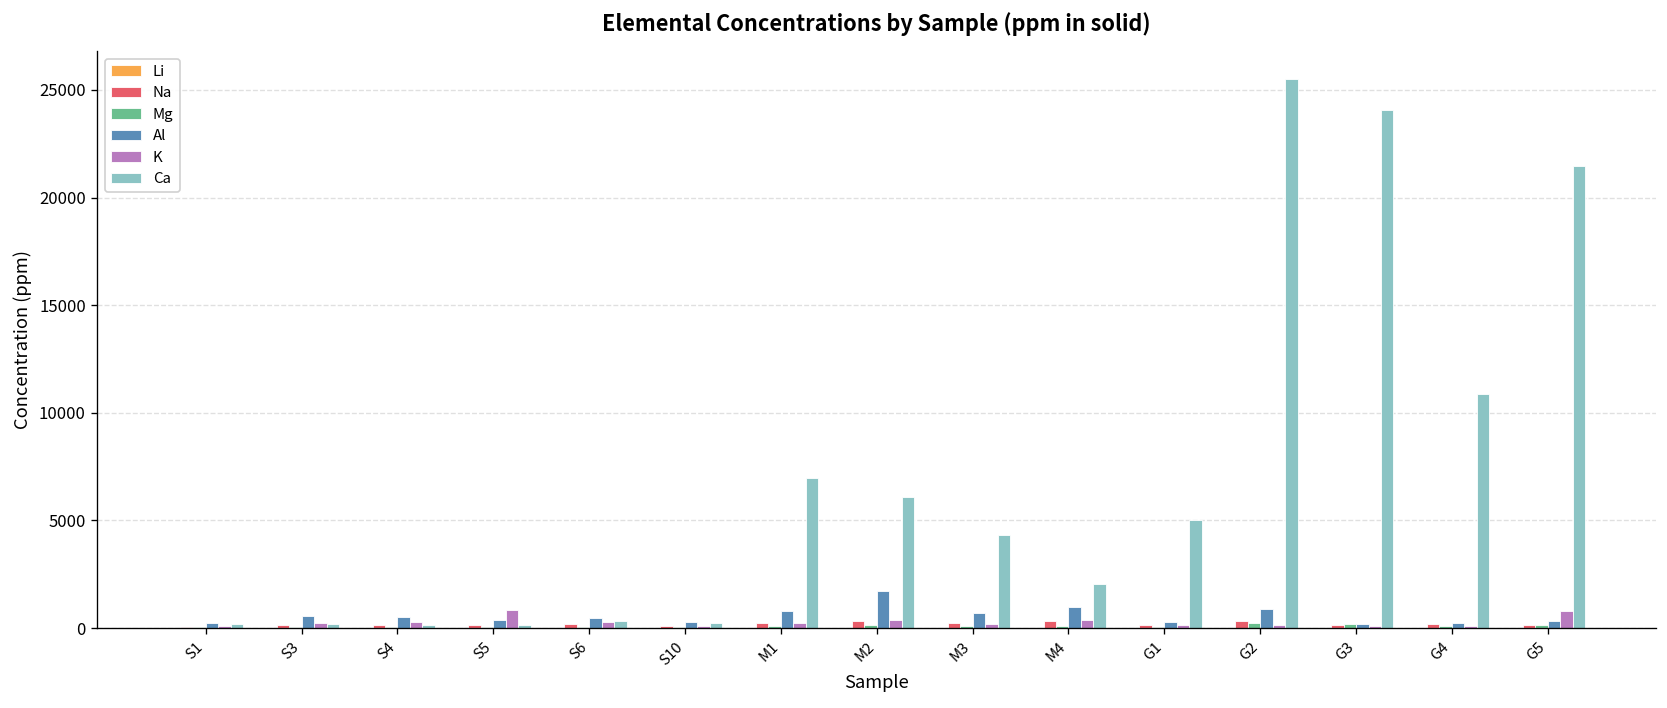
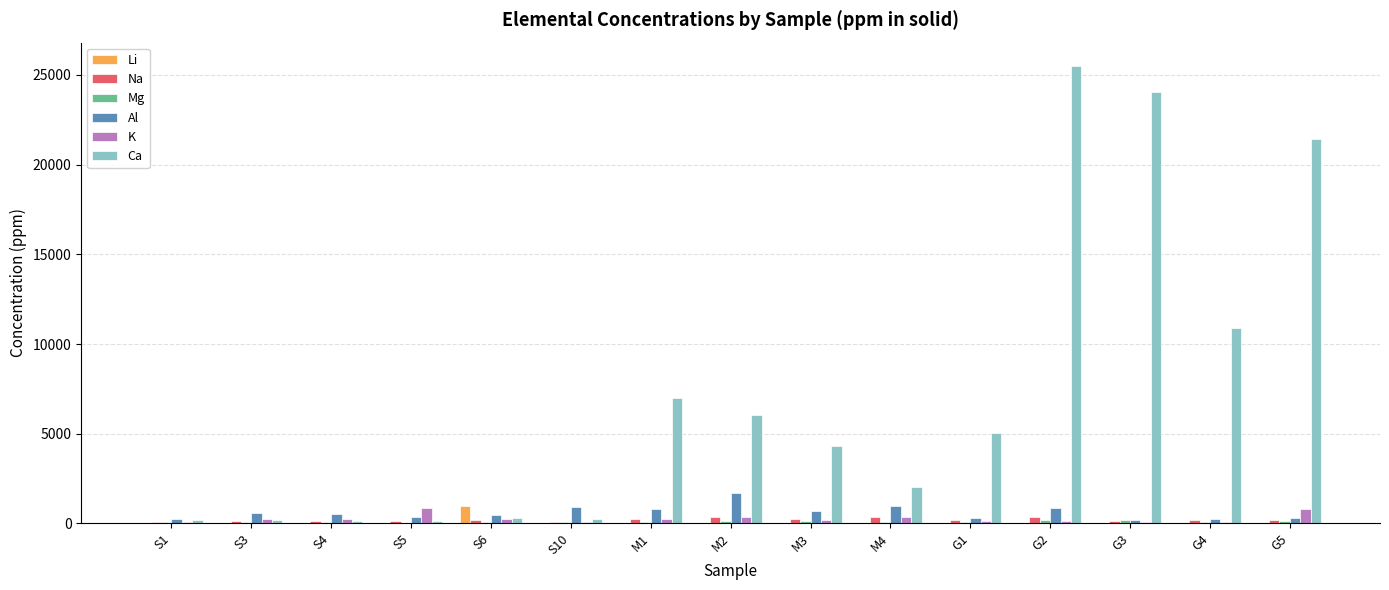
  {
    "Li": {
-     "S6": 0
+     "S6": 1000
    },
    "Na": {
      "S3": 100,
      "S4": 200,
      "S5": 100,
      "S6": 200,
      "M1": 200,
      "M2": 300,
      "M3": 200,
      "M4": 300,
      "G1": 200,
      "G2": 400,
      "G4": 200,
      "G5": 200
    },
    "Mg": {
      "M2": 200,
      "G2": 200,
      "G3": 200,
      "G5": 200
    },
    "Al": {
      "S1": 200,
      "S3": 600,
      "S4": 500,
      "S5": 400,
      "S6": 500,
-     "S10": 300,
+     "S10": 900,
      "M1": 800,
      "M2": 1700,
      "M3": 700,
      "M4": 1000,
      "G1": 300,
      "G2": 900,
      "G3": 200,
      "G4": 200,
      "G5": 300
    },
    "K": {
      "S3": 200,
      "S4": 300,
      "S5": 800,
      "S6": 300,
      "M1": 300,
      "M2": 400,
      "M3": 200,
      "M4": 400,
      "G2": 200,
      "G5": 800
    },
    "Ca": {
      "S1": 200,
      "S3": 200,
      "S4": 200,
      "S5": 200,
      "S6": 300,
      "S10": 200,
      "M1": 7000,
      "M2": 6100,
      "M3": 4300,
      "M4": 2000,
      "G1": 5000,
      "G2": 25500,
      "G3": 24000,
      "G4": 10900,
      "G5": 21400
    }
  }
